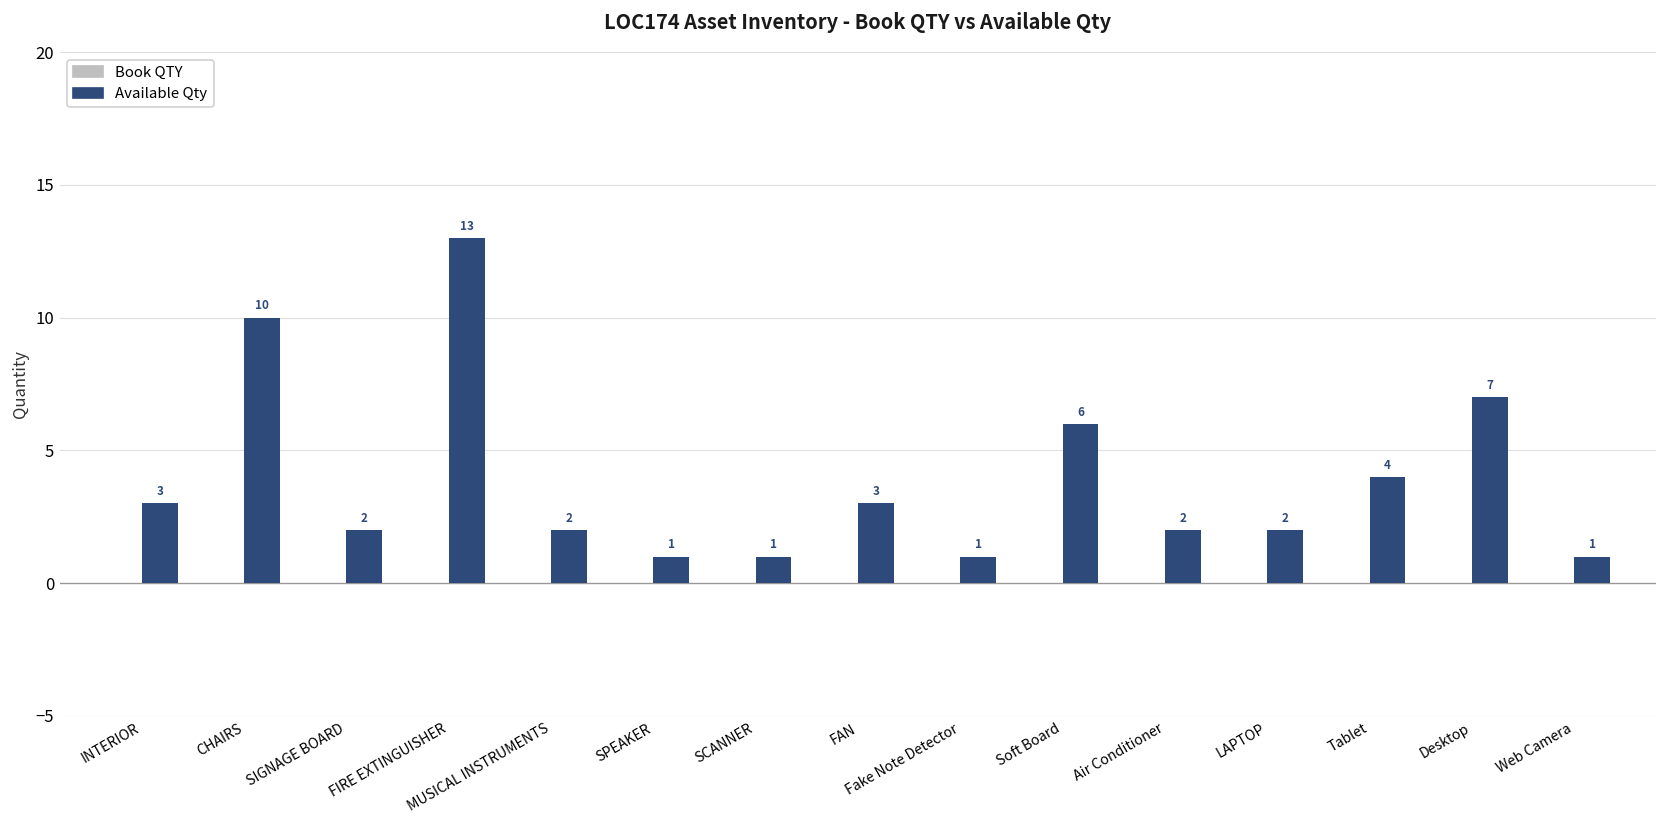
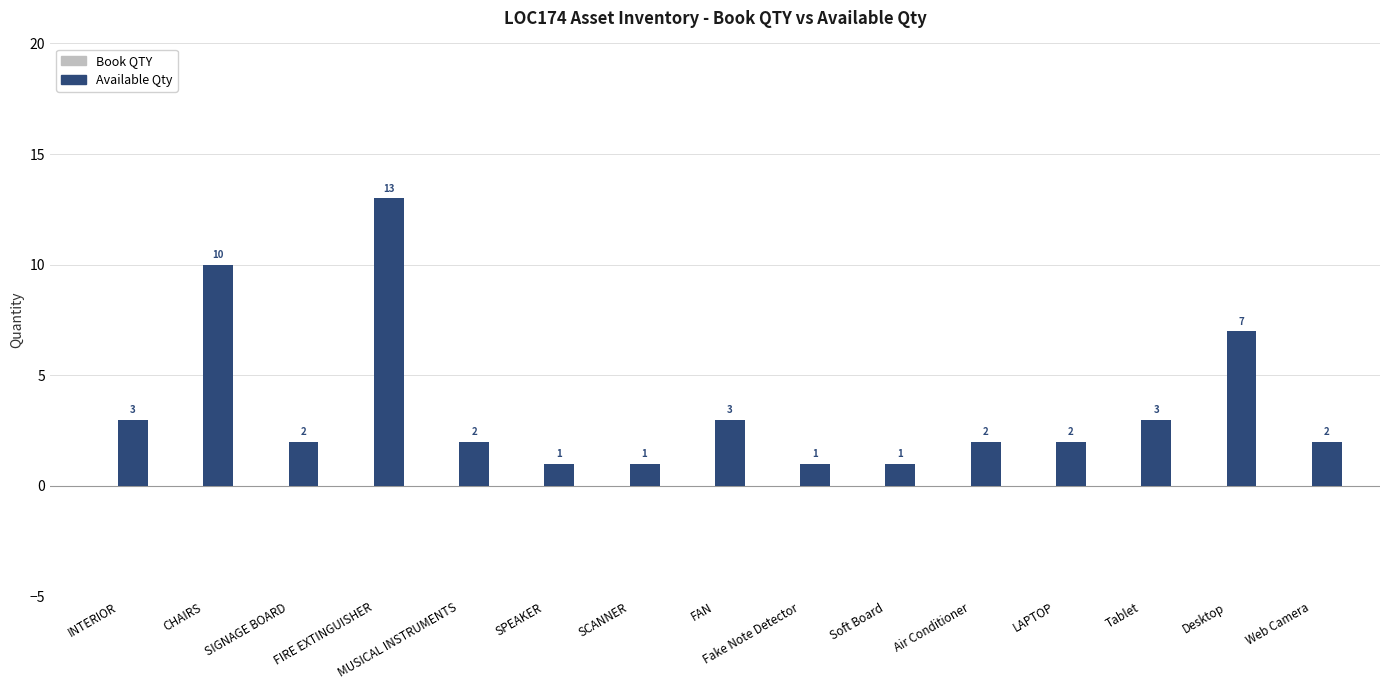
  {
    "Book QTY": {
      "INTERIOR": 0.0,
      "CHAIRS": 0.0,
      "SIGNAGE BOARD": 0.0,
      "FIRE EXTINGUISHER": 0.0,
      "MUSICAL INSTRUMENTS": 0.0,
      "SPEAKER": 0.0,
      "SCANNER": 0.0,
      "FAN": 0.0,
      "Fake Note Detector": 0.0,
      "Soft Board": 0.0,
      "Air Conditioner": 0.0,
      "LAPTOP": 0.0,
      "Tablet": 0.0,
      "Desktop": 0.0,
      "Web Camera": 0.0
    },
    "Available Qty": {
      "INTERIOR": 3,
      "CHAIRS": 10,
      "SIGNAGE BOARD": 2,
      "FIRE EXTINGUISHER": 13,
      "MUSICAL INSTRUMENTS": 2,
      "SPEAKER": 1,
      "SCANNER": 1,
      "FAN": 3,
      "Fake Note Detector": 1,
-     "Soft Board": 6,
+     "Soft Board": 1,
      "Air Conditioner": 2,
      "LAPTOP": 2,
-     "Tablet": 4,
+     "Tablet": 3,
      "Desktop": 7,
-     "Web Camera": 1
+     "Web Camera": 2
    }
  }
